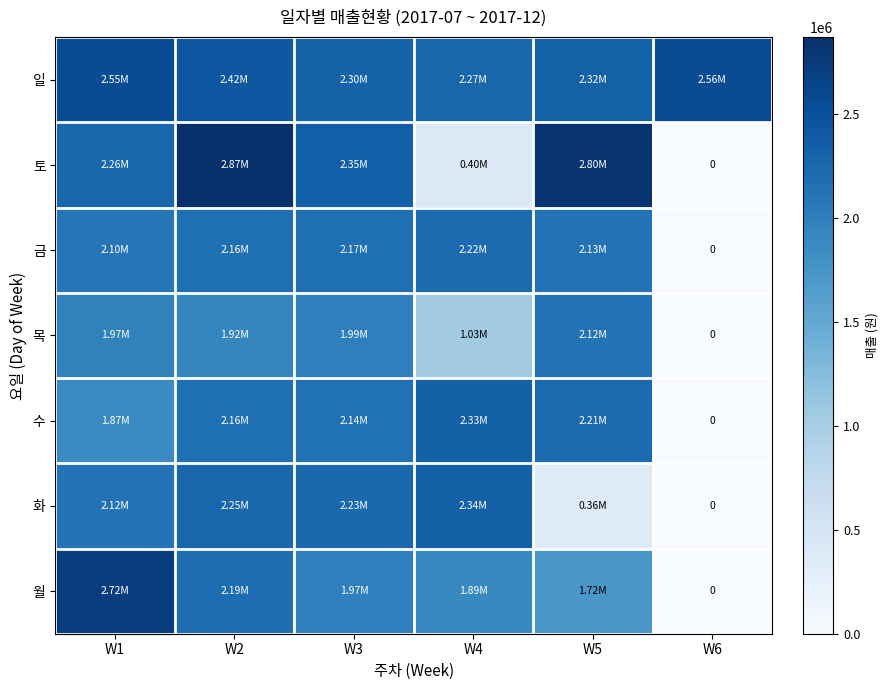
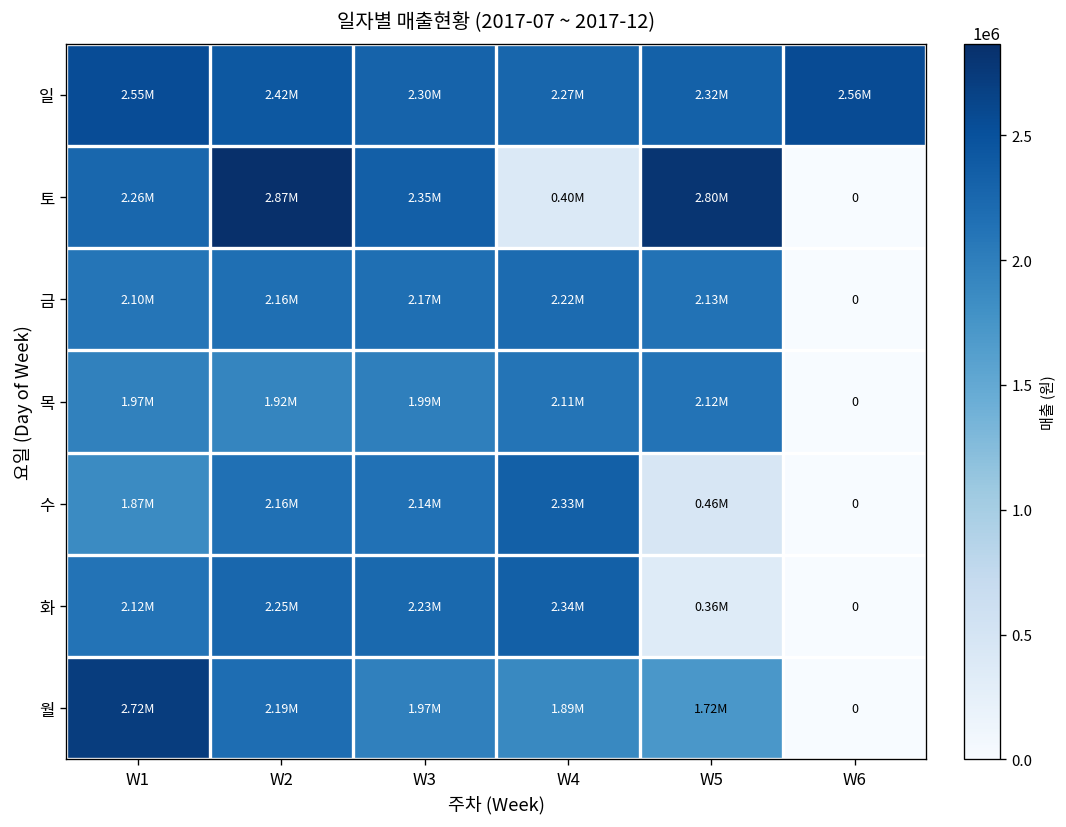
  {
    "일": {
      "W1": "2.55M",
      "W2": "2.42M",
      "W3": "2.30M",
      "W4": "2.27M",
      "W5": "2.32M",
      "W6": "2.56M"
    },
    "토": {
      "W1": "2.26M",
      "W2": "2.87M",
      "W3": "2.35M",
      "W4": "0.40M",
      "W5": "2.80M",
      "W6": "0"
    },
    "금": {
      "W1": "2.10M",
      "W2": "2.16M",
      "W3": "2.17M",
      "W4": "2.22M",
      "W5": "2.13M",
      "W6": "0"
    },
    "목": {
      "W1": "1.97M",
      "W2": "1.92M",
      "W3": "1.99M",
-     "W4": "1.03M",
+     "W4": "2.11M",
      "W5": "2.12M",
      "W6": "0"
    },
    "수": {
      "W1": "1.87M",
      "W2": "2.16M",
      "W3": "2.14M",
      "W4": "2.33M",
-     "W5": "2.21M",
+     "W5": "0.46M",
      "W6": "0"
    },
    "화": {
      "W1": "2.12M",
      "W2": "2.25M",
      "W3": "2.23M",
      "W4": "2.34M",
      "W5": "0.36M",
      "W6": "0"
    },
    "월": {
      "W1": "2.72M",
      "W2": "2.19M",
      "W3": "1.97M",
      "W4": "1.89M",
      "W5": "1.72M",
      "W6": "0"
    }
  }
